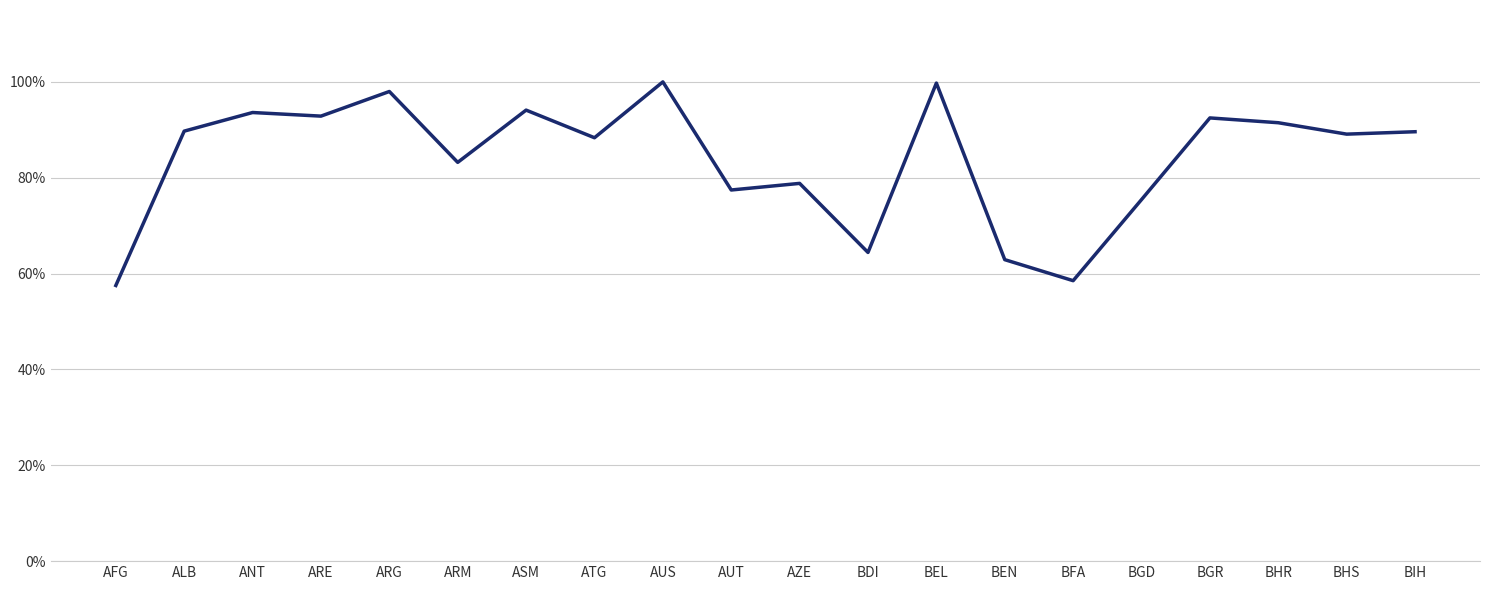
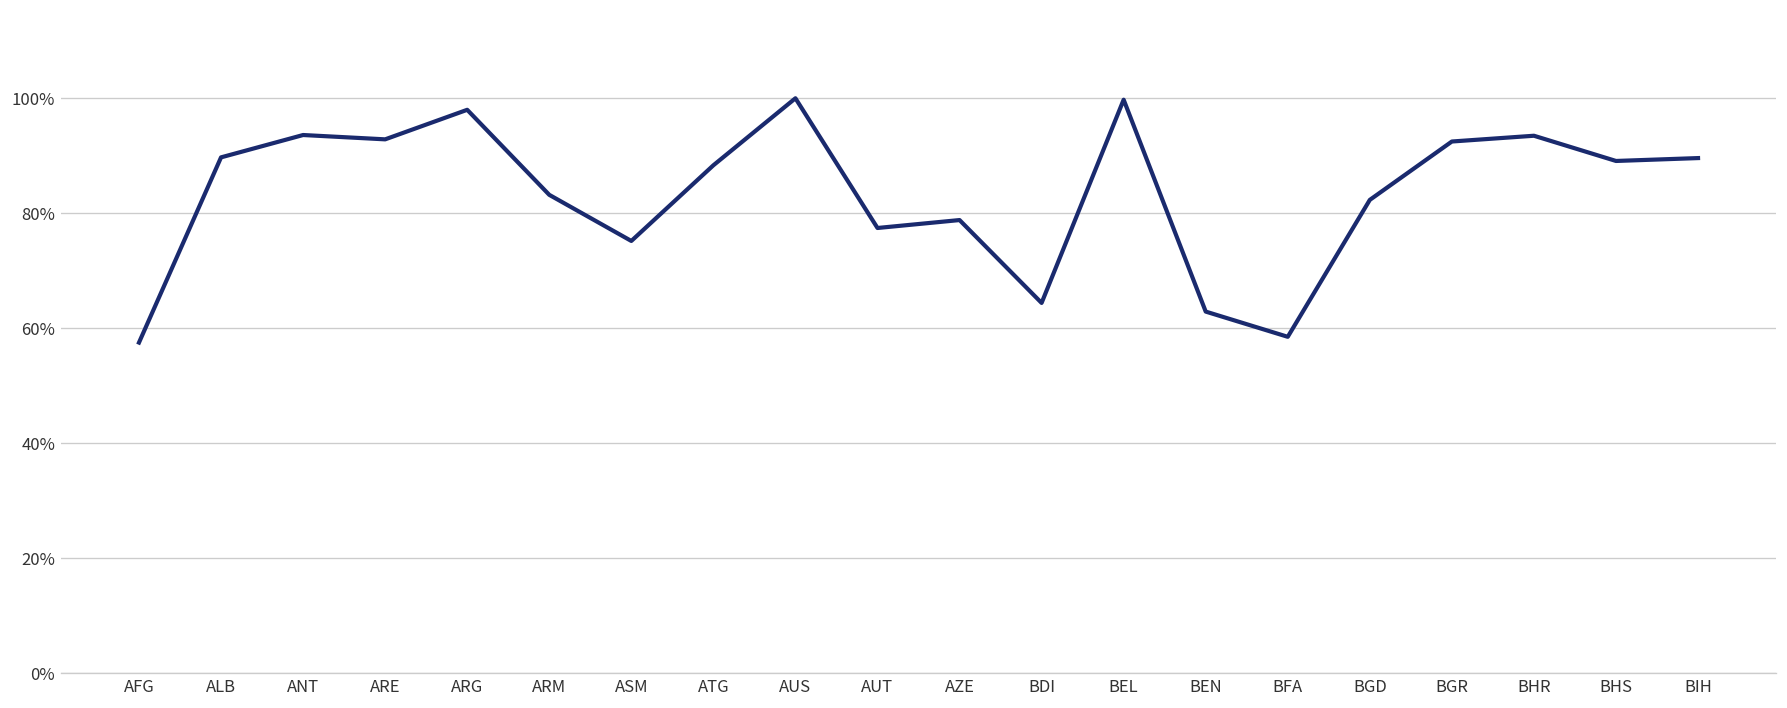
  {
    "AFG": "58%",
    "ALB": "90%",
    "ANT": "94%",
    "ARE": "93%",
    "ARG": "98%",
    "ARM": "83%",
-   "ASM": "94%",
+   "ASM": "75%",
    "ATG": "88%",
    "AUS": "100%",
    "AUT": "77%",
    "AZE": "79%",
    "BDI": "64%",
    "BEL": "100%",
    "BEN": "63%",
    "BFA": "59%",
-   "BGD": "75%",
+   "BGD": "82%",
    "BGR": "92%",
-   "BHR": "91%",
+   "BHR": "93%",
    "BHS": "89%",
    "BIH": "90%"
  }
